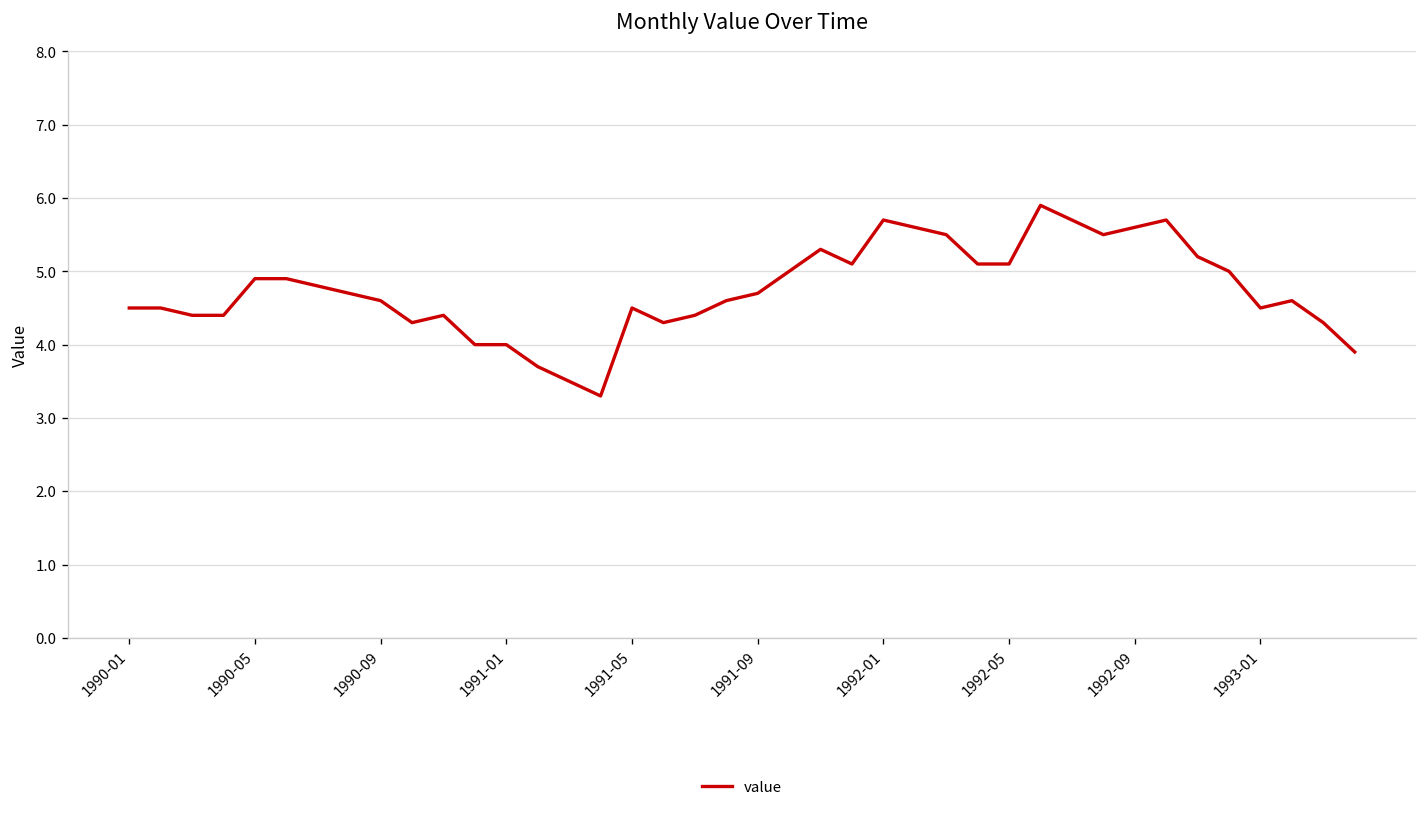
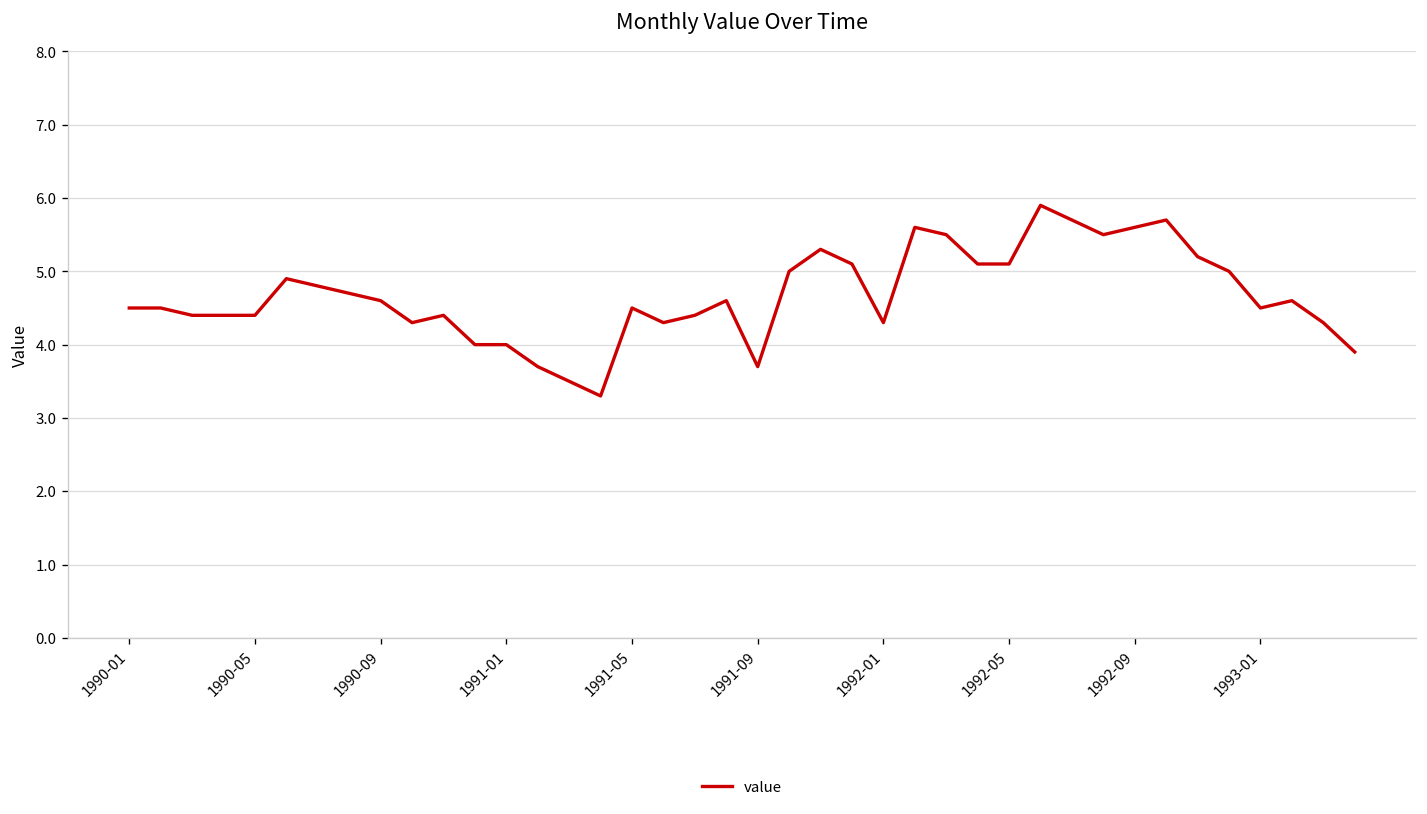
  {
    "1990-01": 4.5,
-   "1990-05": 4.9,
+   "1990-05": 4.4,
    "1990-09": 4.6,
    "1991-01": 4.0,
    "1991-05": 4.5,
-   "1991-09": 4.7,
-   "1992-01": 5.7,
+   "1991-09": 3.7,
+   "1992-01": 4.3,
    "1992-05": 5.1,
    "1992-09": 5.6,
    "1993-01": 4.5
  }
